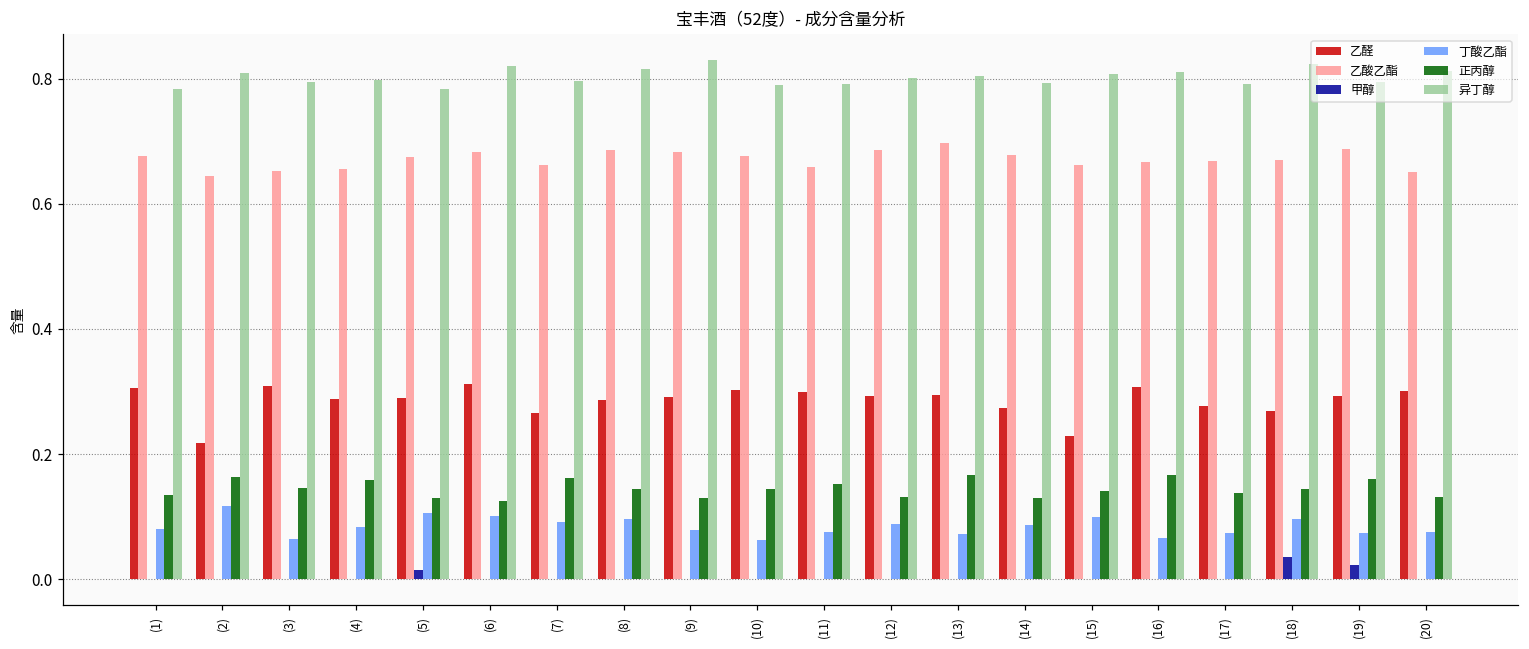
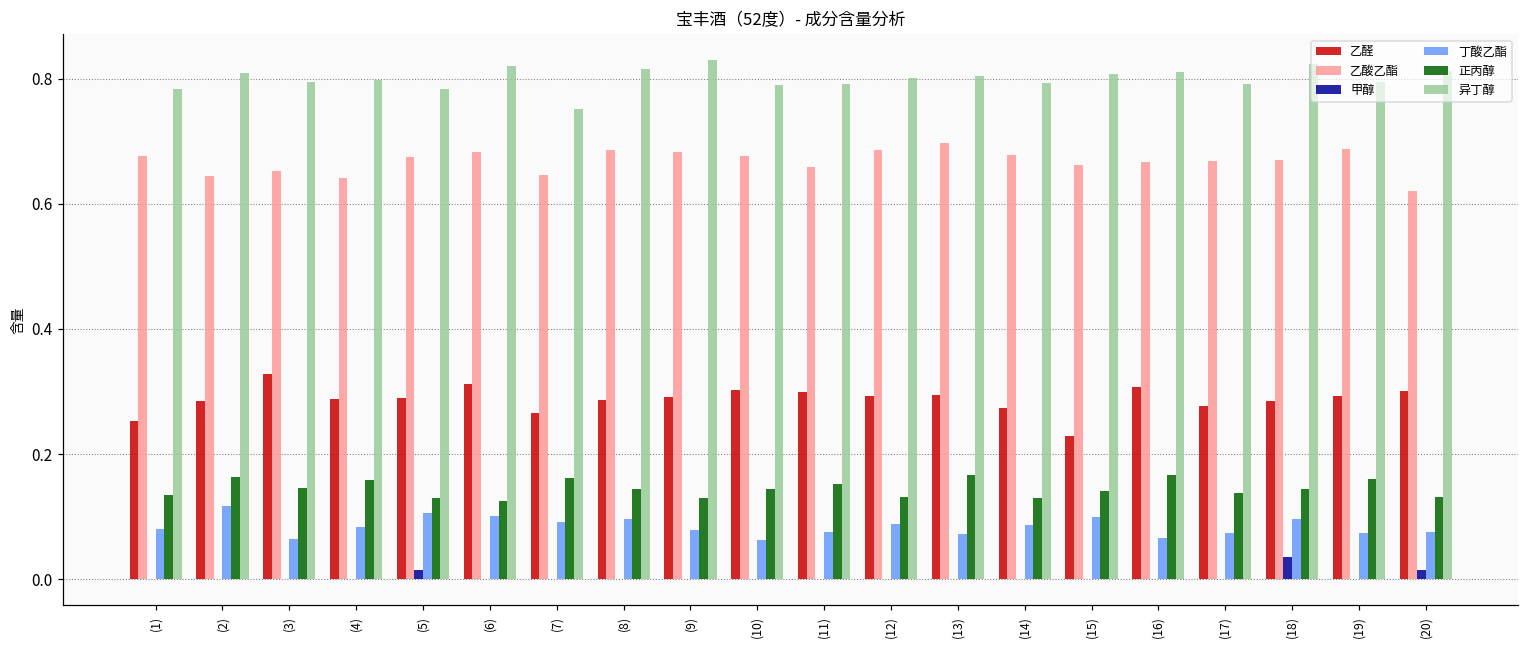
  {
    "乙醛": {
-     "(1)": 0.31,
-     "(2)": 0.22,
-     "(3)": 0.31,
+     "(1)": 0.25,
+     "(2)": 0.29,
+     "(3)": 0.33,
      "(4)": 0.29,
      "(5)": 0.29,
      "(6)": 0.31,
      "(7)": 0.27,
      "(8)": 0.29,
      "(9)": 0.29,
      "(10)": 0.30,
      "(11)": 0.30,
      "(12)": 0.29,
      "(13)": 0.29,
      "(14)": 0.27,
      "(15)": 0.23,
      "(16)": 0.31,
      "(17)": 0.28,
-     "(18)": 0.27,
+     "(18)": 0.29,
      "(19)": 0.29,
      "(20)": 0.30
    },
    "乙酸乙酯": {
      "(1)": 0.68,
      "(2)": 0.64,
      "(3)": 0.65,
-     "(4)": 0.66,
+     "(4)": 0.64,
      "(5)": 0.67,
      "(6)": 0.68,
-     "(7)": 0.66,
+     "(7)": 0.65,
      "(8)": 0.69,
      "(9)": 0.68,
      "(10)": 0.68,
      "(11)": 0.66,
      "(12)": 0.69,
      "(13)": 0.70,
      "(14)": 0.68,
      "(15)": 0.66,
      "(16)": 0.67,
      "(17)": 0.67,
      "(18)": 0.67,
      "(19)": 0.69,
-     "(20)": 0.65
+     "(20)": 0.62
    },
    "甲醇": {
      "(5)": 0.02,
      "(18)": 0.03,
-     "(19)": 0.02,
-     "(20)": 0.00
+     "(19)": 0.00,
+     "(20)": 0.01
    },
    "丁酸乙酯": {
      "(1)": 0.08,
      "(2)": 0.12,
      "(3)": 0.06,
      "(4)": 0.08,
      "(5)": 0.11,
      "(6)": 0.10,
      "(7)": 0.09,
      "(8)": 0.10,
      "(9)": 0.08,
      "(10)": 0.06,
      "(11)": 0.08,
      "(12)": 0.09,
      "(13)": 0.07,
      "(14)": 0.09,
      "(15)": 0.10,
      "(16)": 0.07,
      "(17)": 0.07,
      "(18)": 0.10,
      "(19)": 0.07,
      "(20)": 0.08
    },
    "正丙醇": {
      "(1)": 0.13,
      "(2)": 0.16,
      "(3)": 0.15,
      "(4)": 0.16,
      "(5)": 0.13,
      "(6)": 0.12,
      "(7)": 0.16,
      "(8)": 0.14,
      "(9)": 0.13,
      "(10)": 0.14,
      "(11)": 0.15,
      "(12)": 0.13,
      "(13)": 0.17,
      "(14)": 0.13,
      "(15)": 0.14,
      "(16)": 0.17,
      "(17)": 0.14,
      "(18)": 0.14,
      "(19)": 0.16,
      "(20)": 0.13
    },
    "异丁醇": {
      "(1)": 0.78,
      "(2)": 0.81,
      "(3)": 0.79,
      "(4)": 0.80,
      "(5)": 0.78,
      "(6)": 0.82,
-     "(7)": 0.80,
+     "(7)": 0.75,
      "(8)": 0.82,
      "(9)": 0.83,
      "(10)": 0.79,
      "(11)": 0.79,
      "(12)": 0.80,
      "(13)": 0.80,
      "(14)": 0.79,
      "(15)": 0.81,
      "(16)": 0.81,
      "(17)": 0.79
    }
  }
